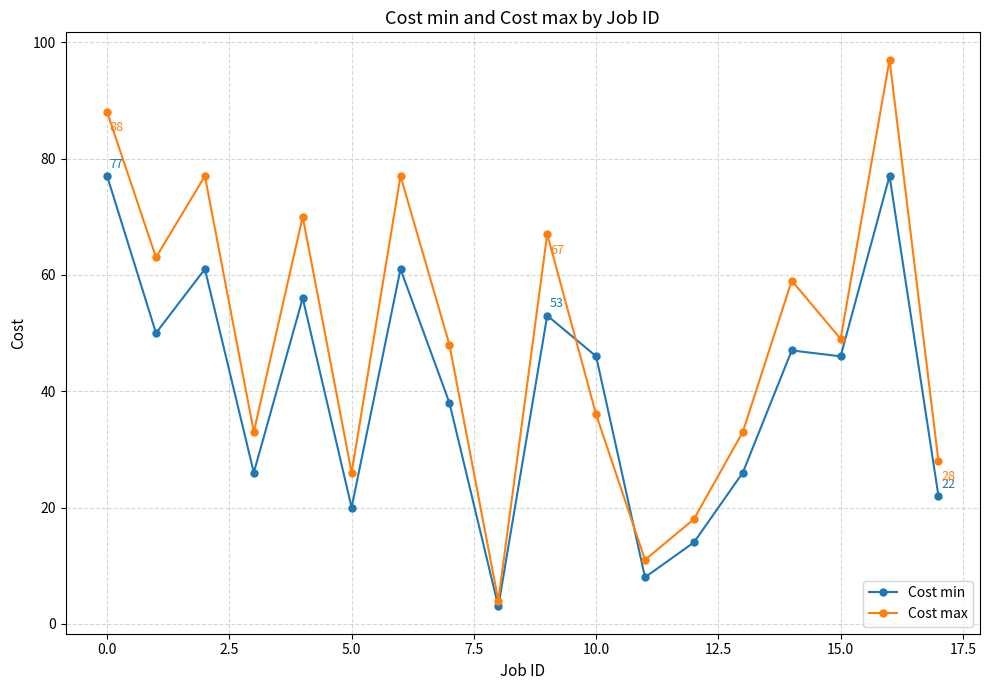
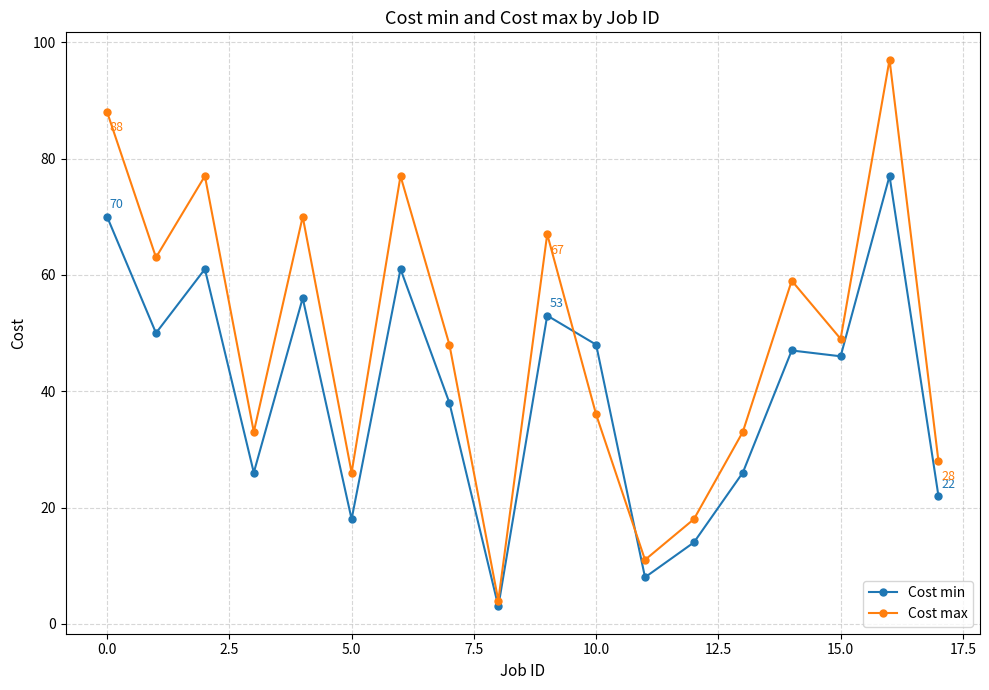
  {
    "Cost min": {
-     "0.0": 77,
-     "5.0": 20,
-     "10.0": 46
+     "0.0": 70,
+     "5.0": 18,
+     "10.0": 48
    },
    "Cost max": {
      "0.0": 88
    }
  }
